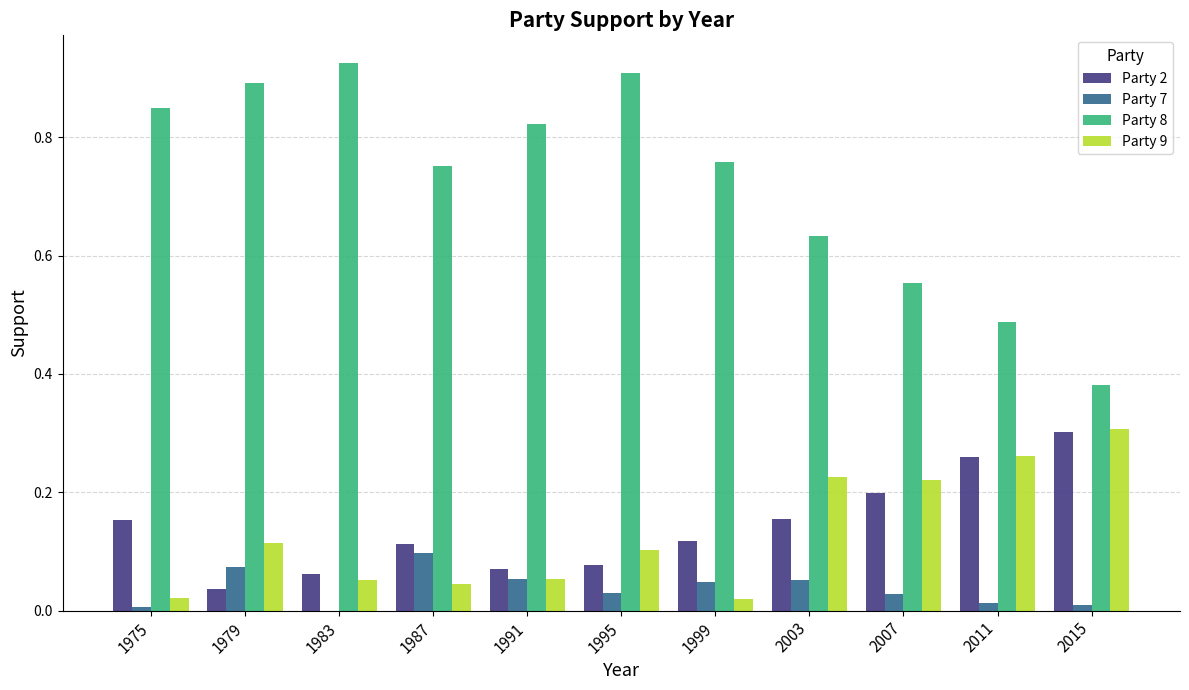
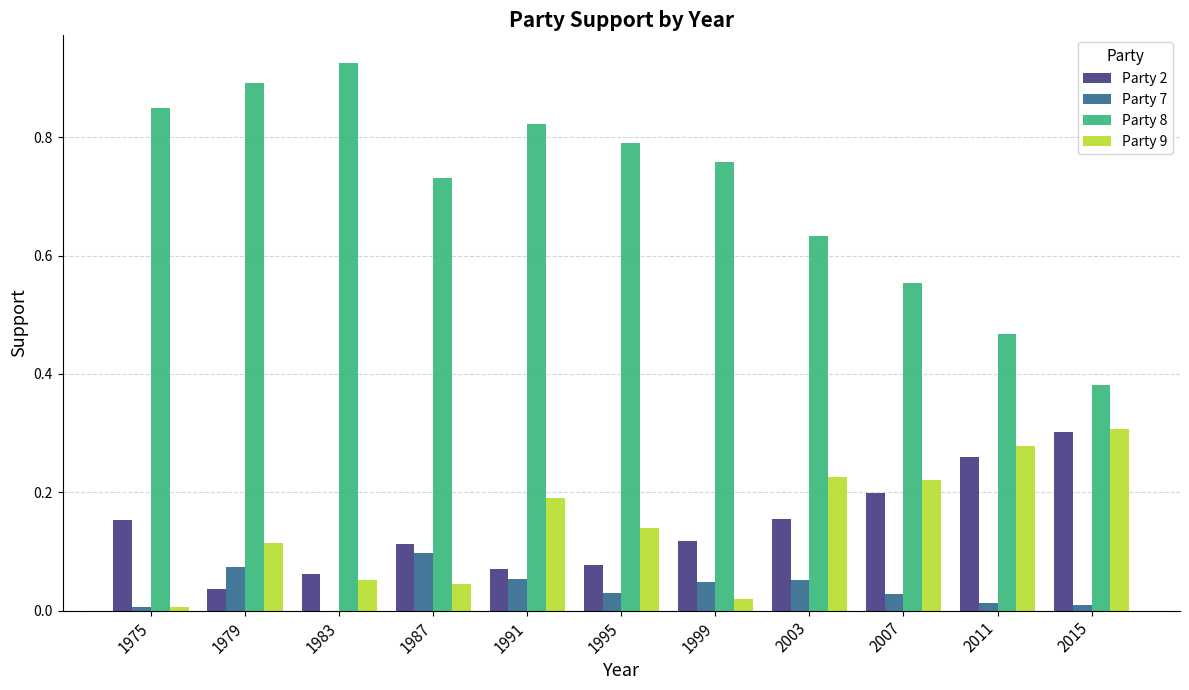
  {
    "Party 8": {
      "1975": 0.85,
      "1979": 0.89,
      "1983": 0.93,
-     "1987": 0.75,
+     "1987": 0.73,
      "1991": 0.82,
-     "1995": 0.91,
+     "1995": 0.79,
      "1999": 0.76,
      "2003": 0.63,
      "2007": 0.55,
-     "2011": 0.49,
+     "2011": 0.47,
      "2015": 0.38
    },
    "Party 9": {
-     "1975": 0.02,
+     "1975": 0.01,
      "1979": 0.11,
      "1983": 0.05,
      "1987": 0.05,
-     "1991": 0.05,
-     "1995": 0.10,
+     "1991": 0.19,
+     "1995": 0.14,
      "1999": 0.02,
      "2003": 0.23,
      "2007": 0.22,
-     "2011": 0.26,
+     "2011": 0.28,
      "2015": 0.31
    }
  }
